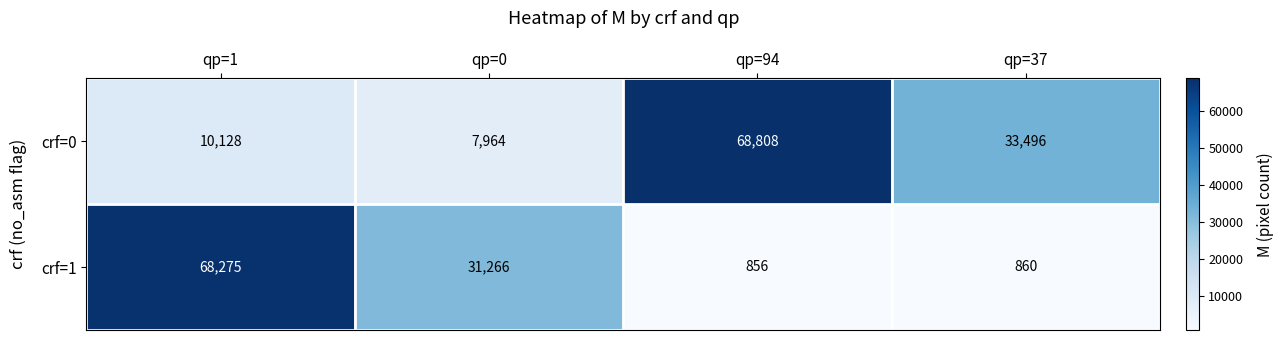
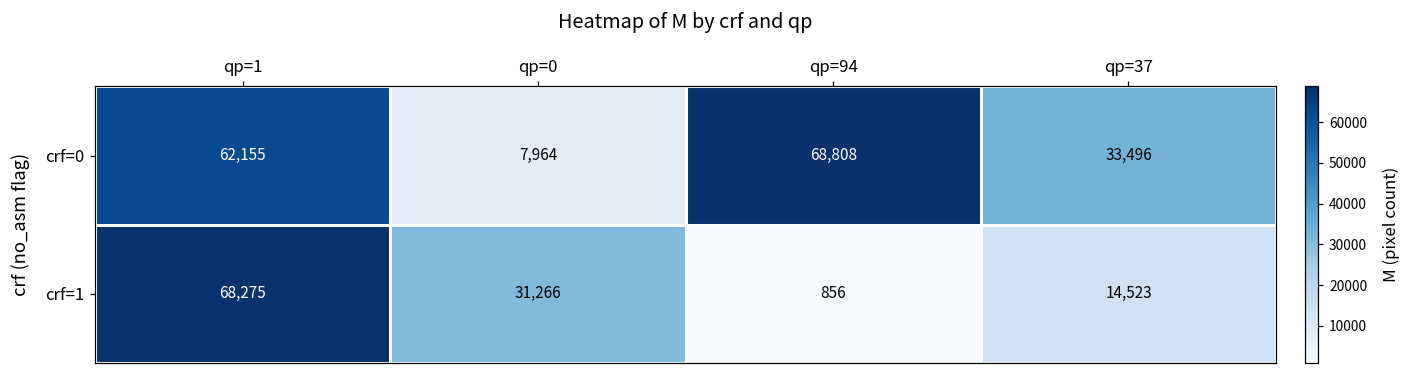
  {
    "crf=0": {
-     "qp=1": "10,128",
+     "qp=1": "62,155",
      "qp=0": "7,964",
      "qp=94": "68,808",
      "qp=37": "33,496"
    },
    "crf=1": {
      "qp=1": "68,275",
      "qp=0": "31,266",
      "qp=94": "856",
-     "qp=37": "860"
+     "qp=37": "14,523"
    }
  }
